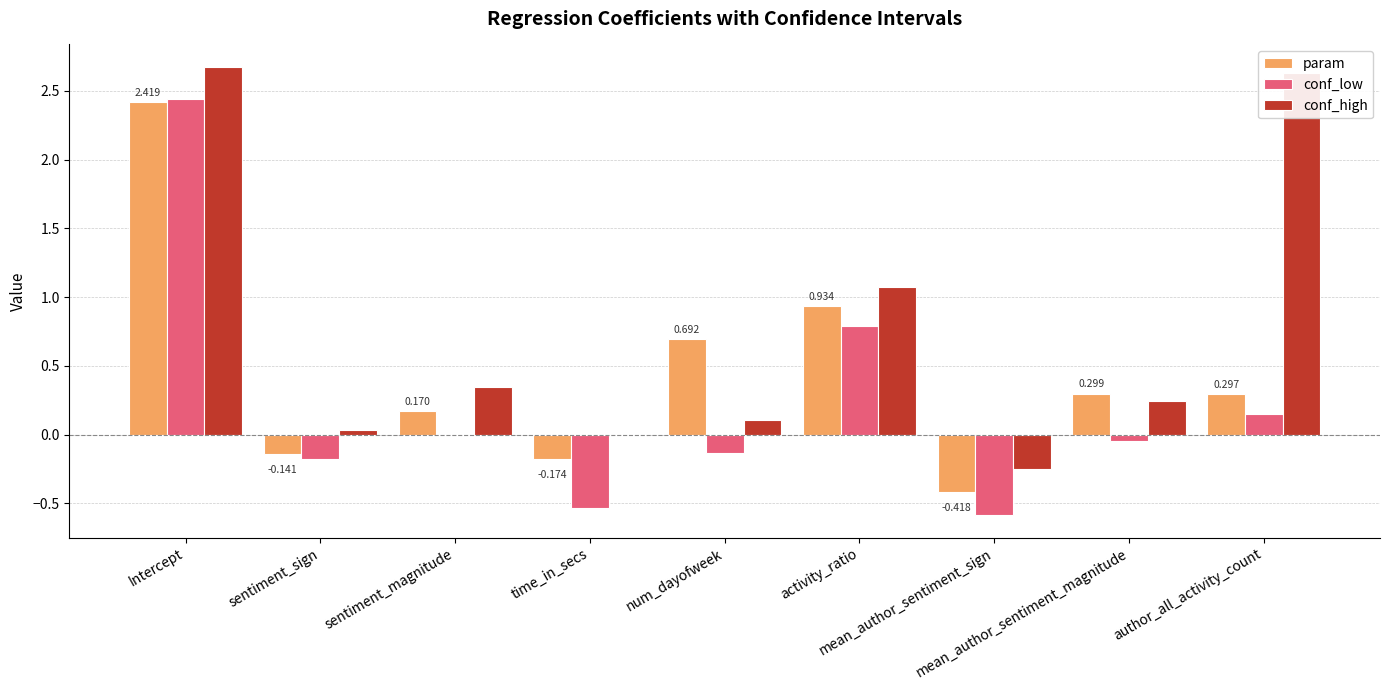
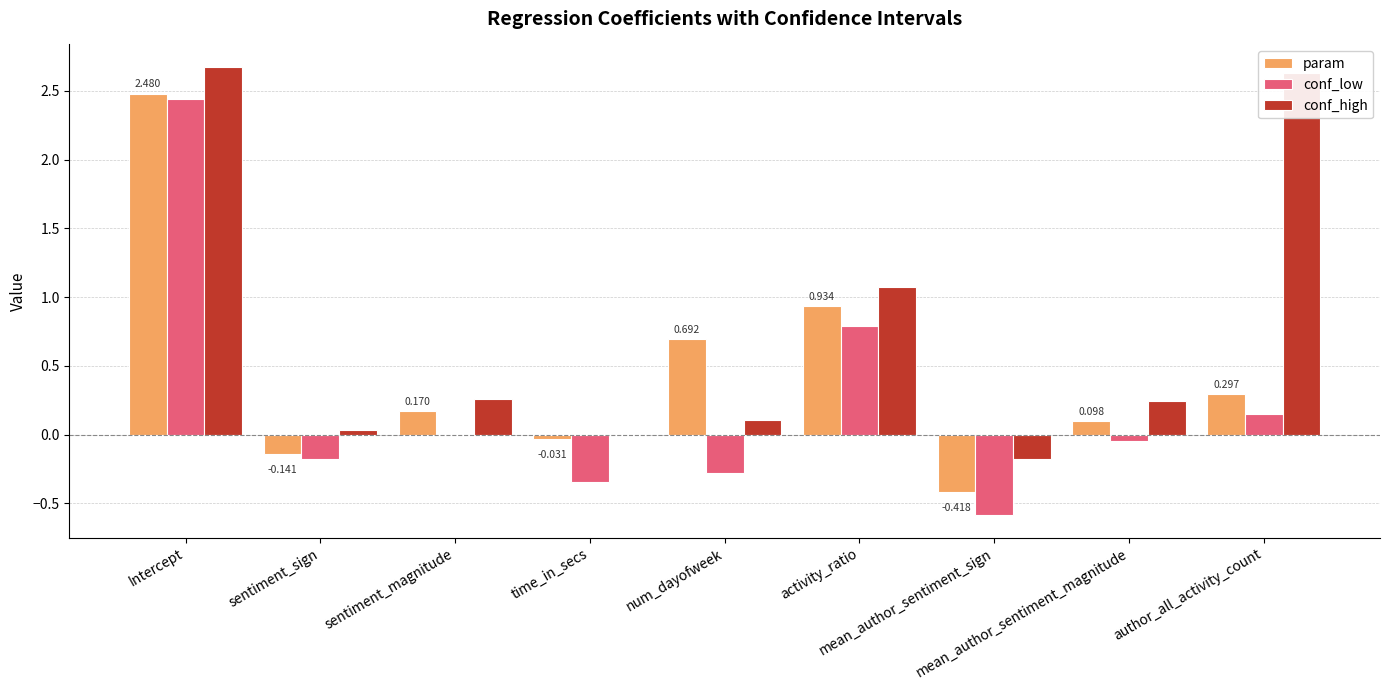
  {
    "param": {
-     "Intercept": 2.419,
+     "Intercept": 2.480,
      "sentiment_sign": -0.141,
      "sentiment_magnitude": 0.170,
-     "time_in_secs": -0.174,
+     "time_in_secs": -0.031,
      "num_dayofweek": 0.692,
      "activity_ratio": 0.934,
      "mean_author_sentiment_sign": -0.418,
-     "mean_author_sentiment_magnitude": 0.299,
+     "mean_author_sentiment_magnitude": 0.098,
      "author_all_activity_count": 0.297
    },
    "conf_low": {
      "Intercept": 2.44,
      "sentiment_sign": -0.18,
-     "time_in_secs": -0.54,
-     "num_dayofweek": -0.14,
+     "time_in_secs": -0.34,
+     "num_dayofweek": -0.28,
      "activity_ratio": 0.79,
      "mean_author_sentiment_sign": -0.59,
      "mean_author_sentiment_magnitude": -0.05,
      "author_all_activity_count": 0.15
    },
    "conf_high": {
      "Intercept": 2.68,
      "sentiment_sign": 0.03,
-     "sentiment_magnitude": 0.34,
+     "sentiment_magnitude": 0.26,
      "num_dayofweek": 0.10,
      "activity_ratio": 1.08,
-     "mean_author_sentiment_sign": -0.25,
+     "mean_author_sentiment_sign": -0.18,
      "mean_author_sentiment_magnitude": 0.25
    }
  }
